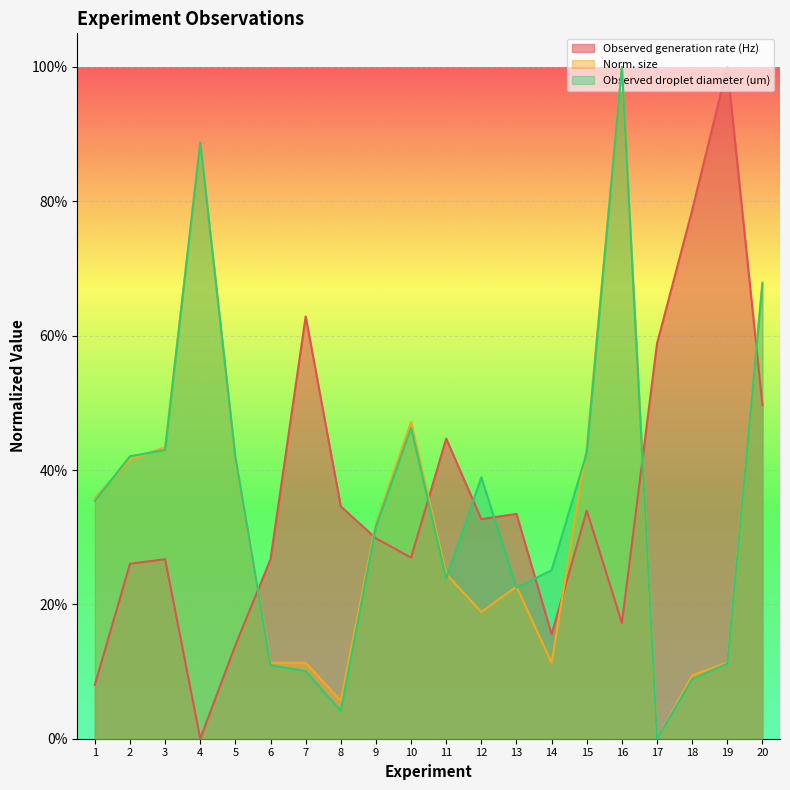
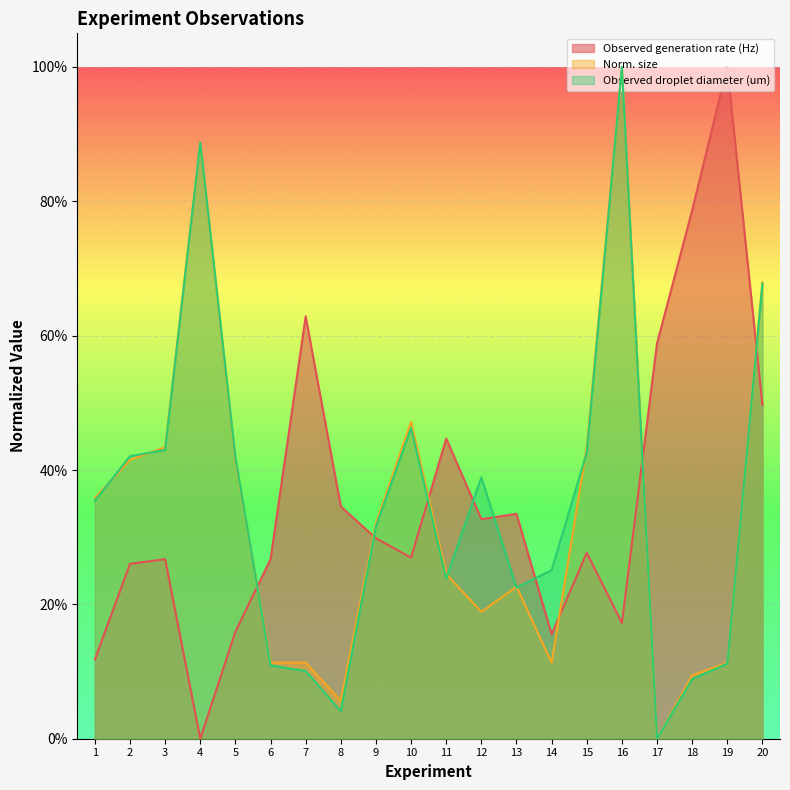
  {
    "Observed generation rate (Hz)": {
-     "1": "8%",
+     "1": "12%",
      "2": "26%",
      "3": "27%",
      "4": "0%",
-     "5": "14%",
+     "5": "16%",
      "6": "27%",
      "7": "63%",
      "8": "35%",
      "9": "30%",
      "10": "27%",
      "11": "45%",
      "12": "33%",
      "13": "33%",
      "14": "16%",
-     "15": "34%",
+     "15": "28%",
      "16": "17%",
      "17": "59%",
      "18": "79%",
      "20": "50%"
    },
    "Norm. size": {
      "1": "36%",
      "2": "42%",
      "3": "43%",
      "5": "42%",
      "6": "11%",
      "7": "11%",
      "8": "6%",
      "9": "32%",
      "10": "47%",
      "11": "25%",
      "12": "19%",
      "14": "11%",
      "15": "43%",
      "18": "9%"
    },
    "Observed droplet diameter (um)": {
      "1": "35%",
      "2": "42%",
      "3": "43%",
      "5": "42%",
      "6": "11%",
      "7": "10%",
      "8": "4%",
      "9": "32%",
      "10": "46%",
      "11": "24%",
      "12": "39%",
      "14": "25%",
      "15": "43%",
      "18": "9%"
    }
  }
